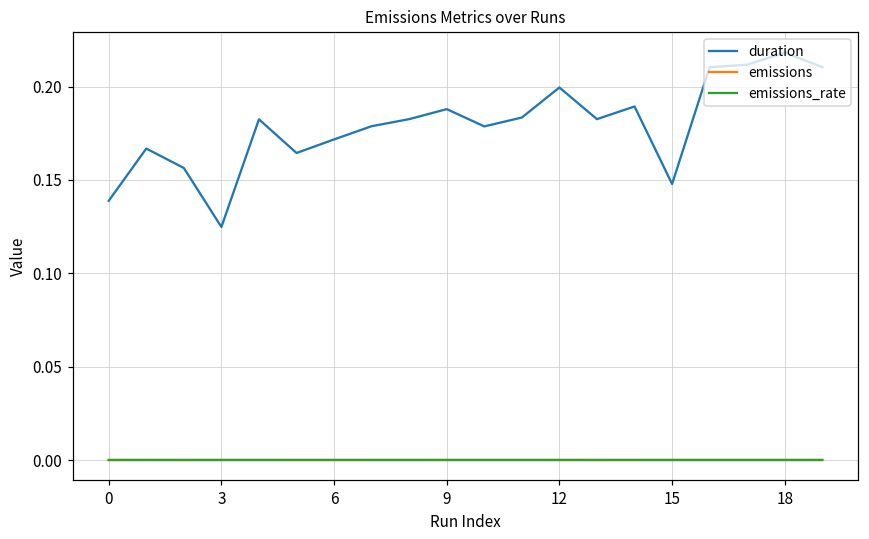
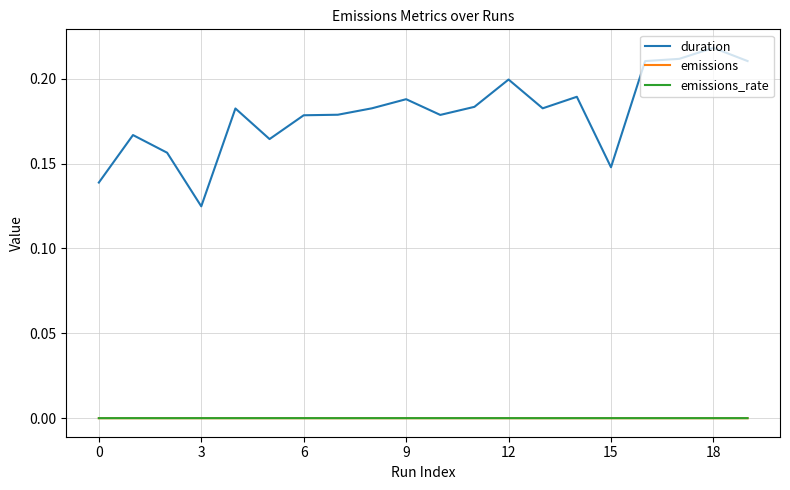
  {
    "duration": {
      "0": 0.139,
      "3": 0.125,
-     "6": 0.172,
+     "6": 0.178,
      "9": 0.188,
      "12": 0.199,
      "15": 0.148
    },
    "emissions_rate": {
      "0": 0.000,
      "3": 0.000,
      "6": 0.000,
      "9": 0.000,
      "12": 0.000,
      "15": 0.000,
      "18": 0.000
    }
  }
